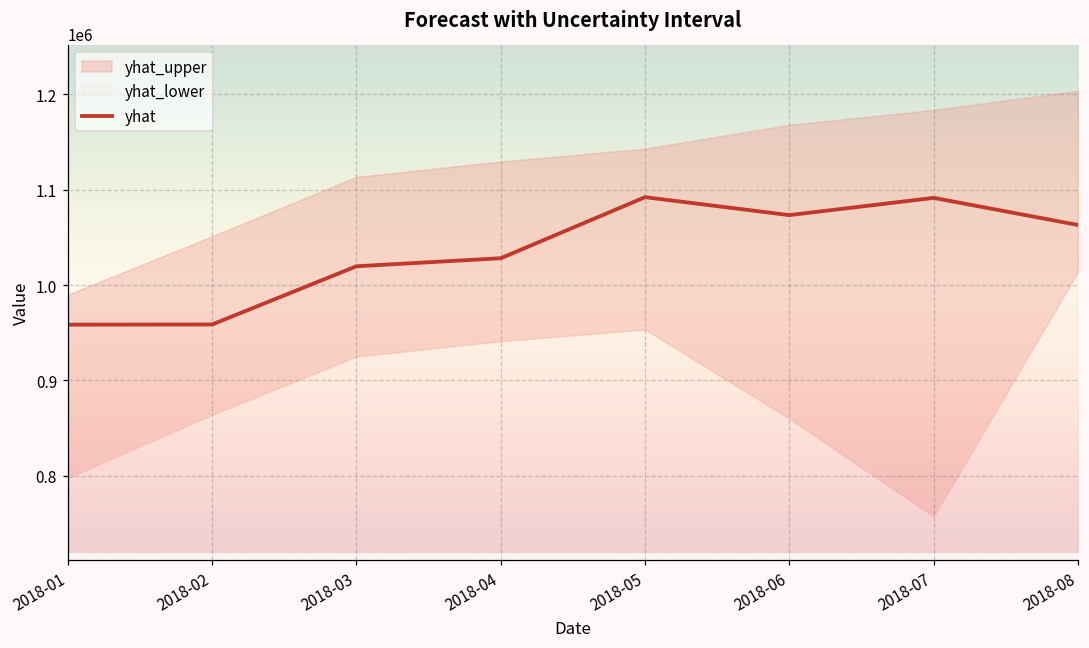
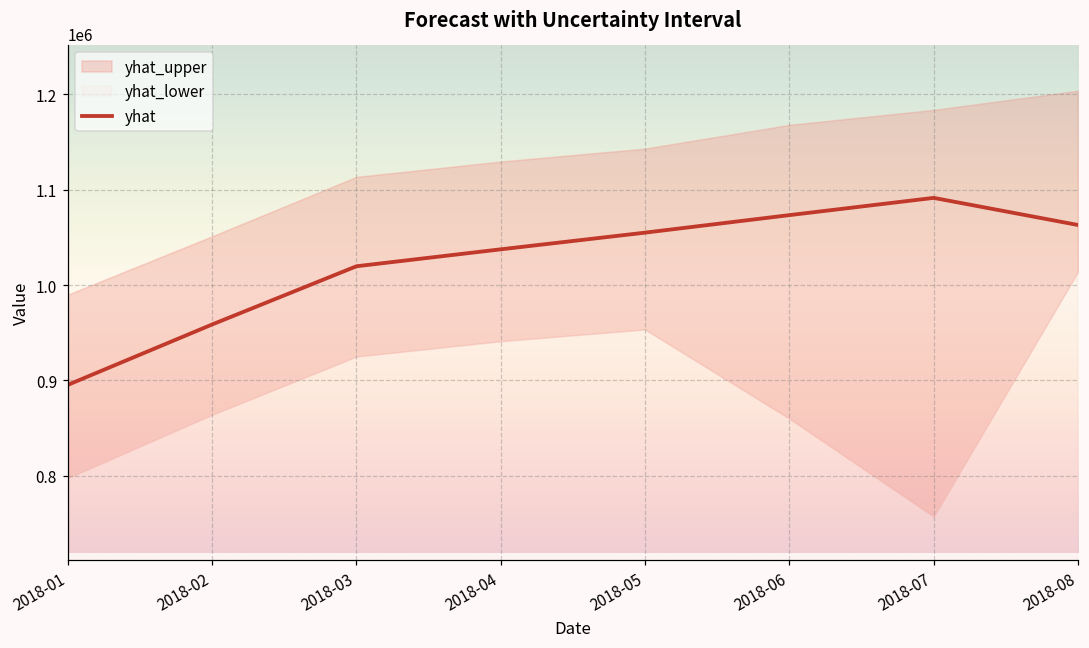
  {
    "yhat": {
-     "2018-01": 960000,
+     "2018-01": 900000,
      "2018-02": 960000,
      "2018-03": 1020000,
-     "2018-04": 1030000,
-     "2018-05": 1090000,
+     "2018-04": 1040000,
+     "2018-05": 1050000,
      "2018-06": 1070000,
      "2018-07": 1090000,
      "2018-08": 1060000
    },
    "yhat_lower": {
      "2018-01": 800000,
      "2018-02": 860000,
      "2018-03": 930000,
      "2018-04": 940000,
      "2018-05": 950000,
      "2018-06": 860000,
      "2018-07": 760000,
      "2018-08": 1010000
    }
  }
